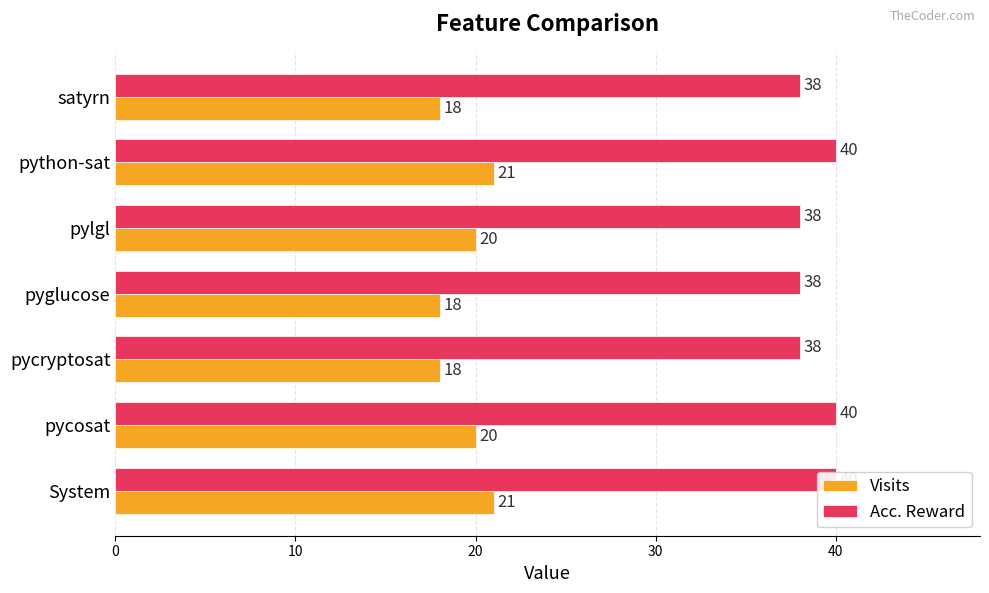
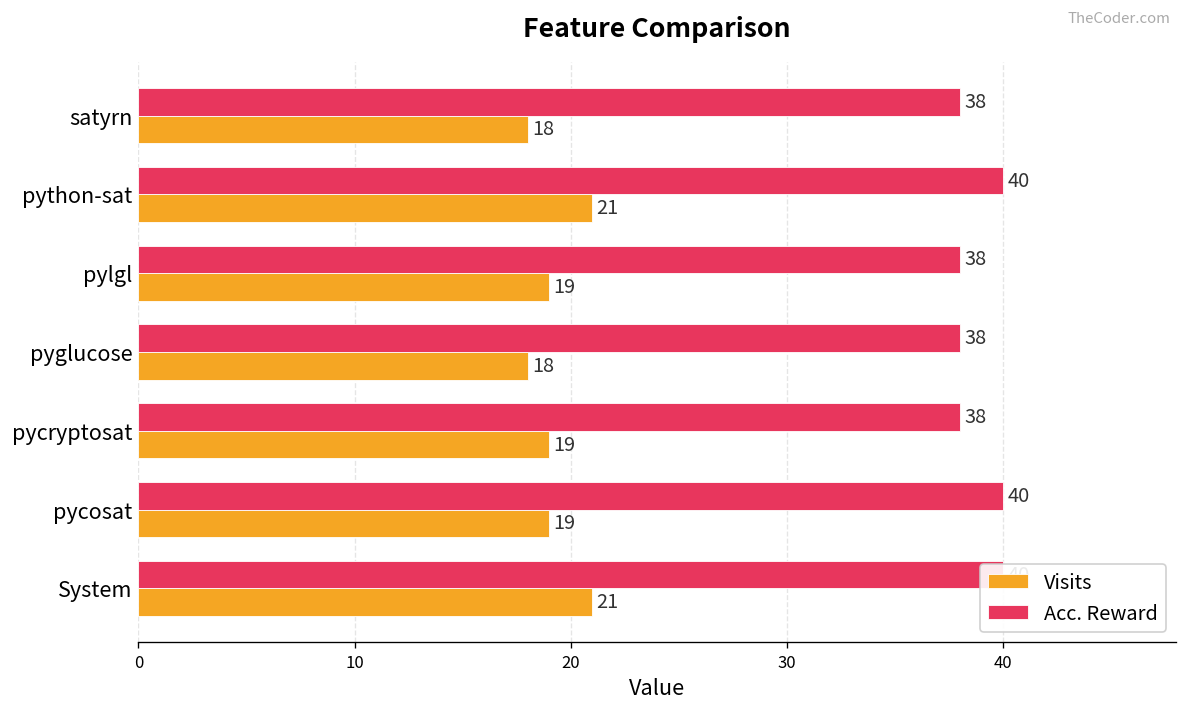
  {
    "Visits": {
      "satyrn": 18,
      "python-sat": 21,
-     "pylgl": 20,
+     "pylgl": 19,
      "pyglucose": 18,
-     "pycryptosat": 18,
-     "pycosat": 20,
+     "pycryptosat": 19,
+     "pycosat": 19,
      "System": 21
    },
    "Acc. Reward": {
      "satyrn": 38,
      "python-sat": 40,
      "pylgl": 38,
      "pyglucose": 38,
      "pycryptosat": 38,
      "pycosat": 40
    }
  }
